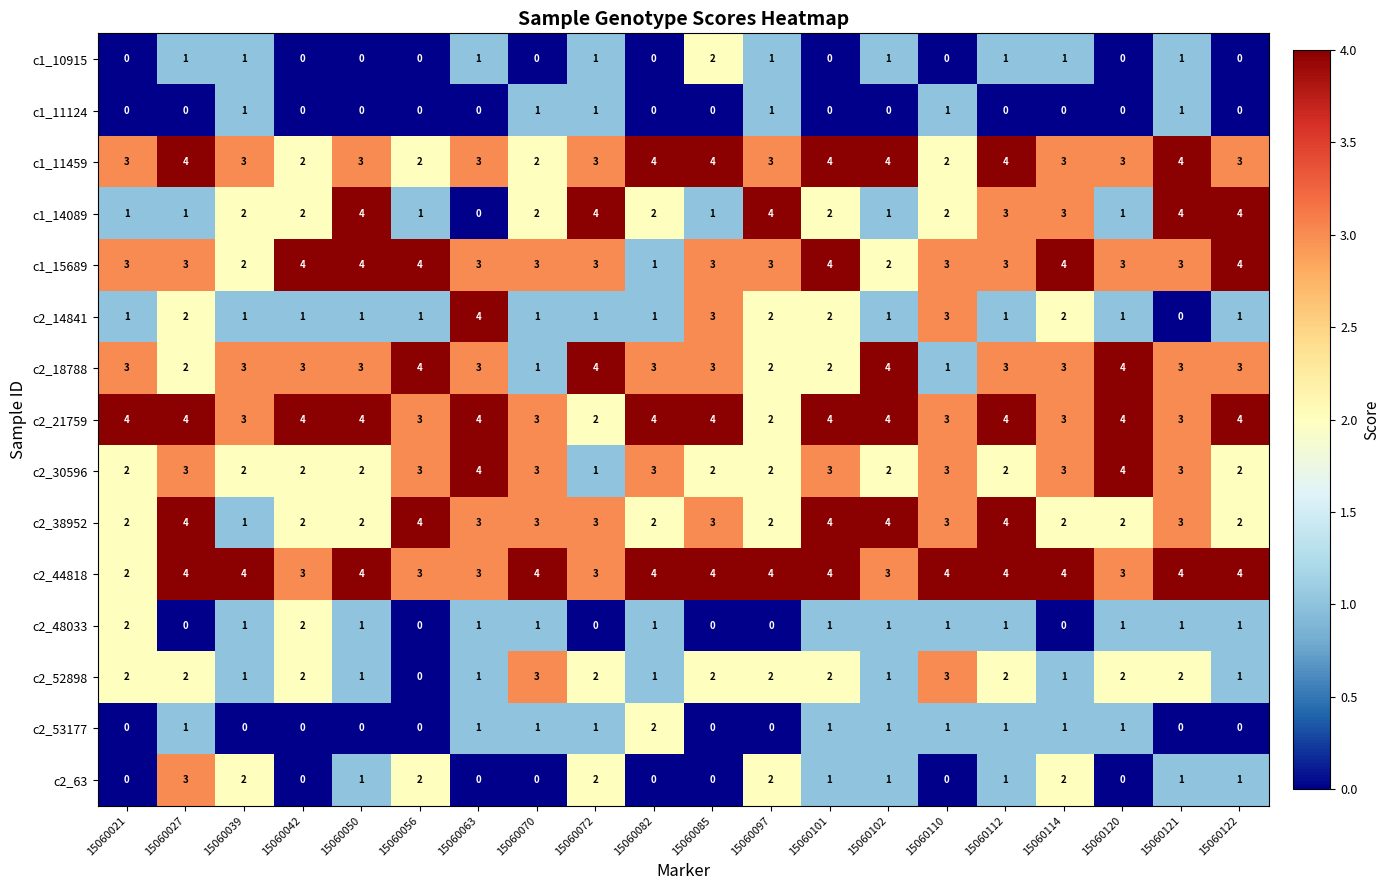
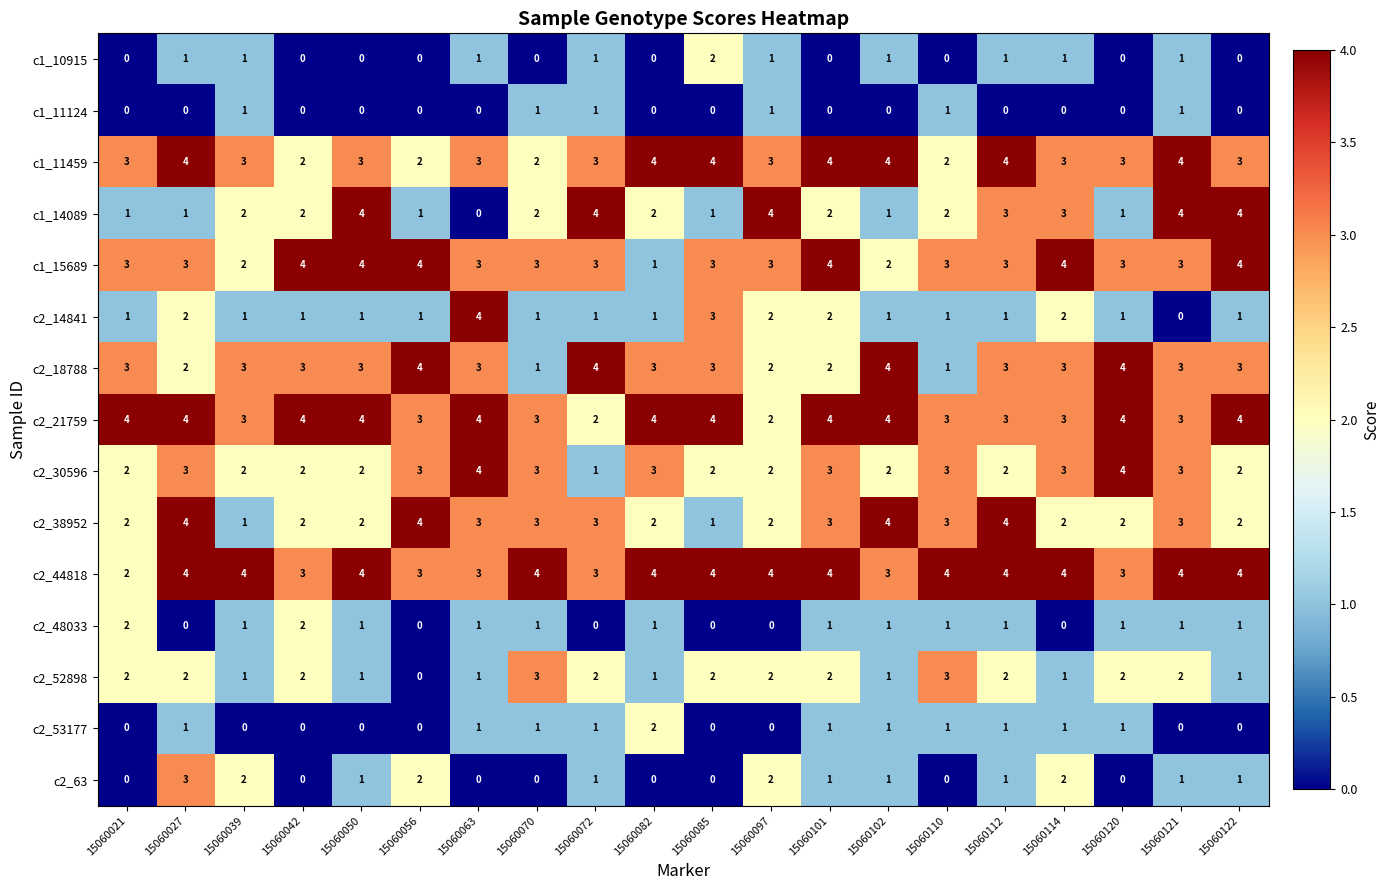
  {
    "c2_14841": {
      "15060021": 1,
      "15060027": 2,
      "15060039": 1,
      "15060042": 1,
      "15060050": 1,
      "15060056": 1,
      "15060063": 4,
      "15060070": 1,
      "15060072": 1,
      "15060082": 1,
      "15060085": 3,
      "15060097": 2,
      "15060101": 2,
      "15060102": 1,
-     "15060110": 3,
+     "15060110": 1,
      "15060112": 1,
      "15060114": 2,
      "15060120": 1,
      "15060121": 0,
      "15060122": 1
    },
    "c2_21759": {
      "15060021": 4,
      "15060027": 4,
      "15060039": 3,
      "15060042": 4,
      "15060050": 4,
      "15060056": 3,
      "15060063": 4,
      "15060070": 3,
      "15060072": 2,
      "15060082": 4,
      "15060085": 4,
      "15060097": 2,
      "15060101": 4,
      "15060102": 4,
      "15060110": 3,
-     "15060112": 4,
+     "15060112": 3,
      "15060114": 3,
      "15060120": 4,
      "15060121": 3,
      "15060122": 4
    },
    "c2_38952": {
      "15060021": 2,
      "15060027": 4,
      "15060039": 1,
      "15060042": 2,
      "15060050": 2,
      "15060056": 4,
      "15060063": 3,
      "15060070": 3,
      "15060072": 3,
      "15060082": 2,
-     "15060085": 3,
+     "15060085": 1,
      "15060097": 2,
-     "15060101": 4,
+     "15060101": 3,
      "15060102": 4,
      "15060110": 3,
      "15060112": 4,
      "15060114": 2,
      "15060120": 2,
      "15060121": 3,
      "15060122": 2
    },
    "c2_63": {
      "15060021": 0,
      "15060027": 3,
      "15060039": 2,
      "15060042": 0,
      "15060050": 1,
      "15060056": 2,
      "15060063": 0,
      "15060070": 0,
-     "15060072": 2,
+     "15060072": 1,
      "15060082": 0,
      "15060085": 0,
      "15060097": 2,
      "15060101": 1,
      "15060102": 1,
      "15060110": 0,
      "15060112": 1,
      "15060114": 2,
      "15060120": 0,
      "15060121": 1,
      "15060122": 1
    }
  }
